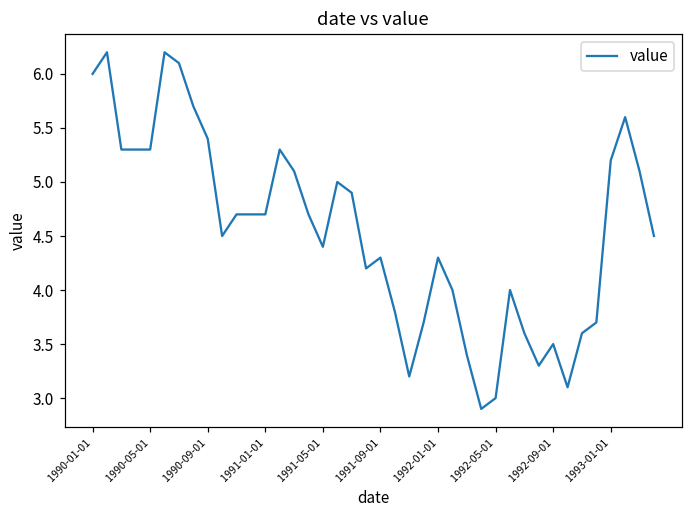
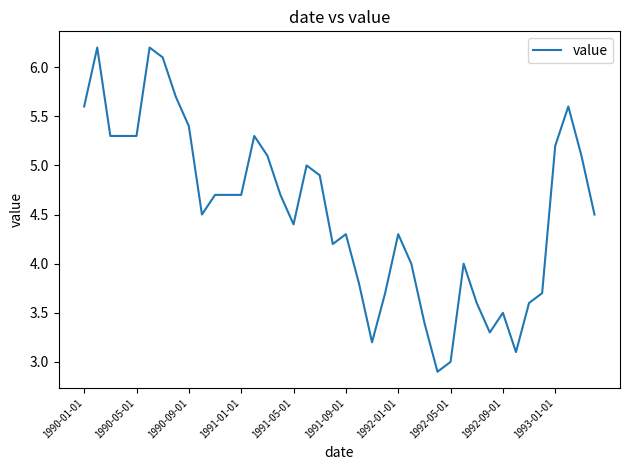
  {
-   "1990-01-01": 6.0,
+   "1990-01-01": 5.6,
    "1990-05-01": 5.3,
    "1990-09-01": 5.4,
    "1991-01-01": 4.7,
    "1991-05-01": 4.4,
    "1991-09-01": 4.3,
    "1992-01-01": 4.3,
    "1992-05-01": 3.0,
    "1992-09-01": 3.5,
    "1993-01-01": 5.2
  }
